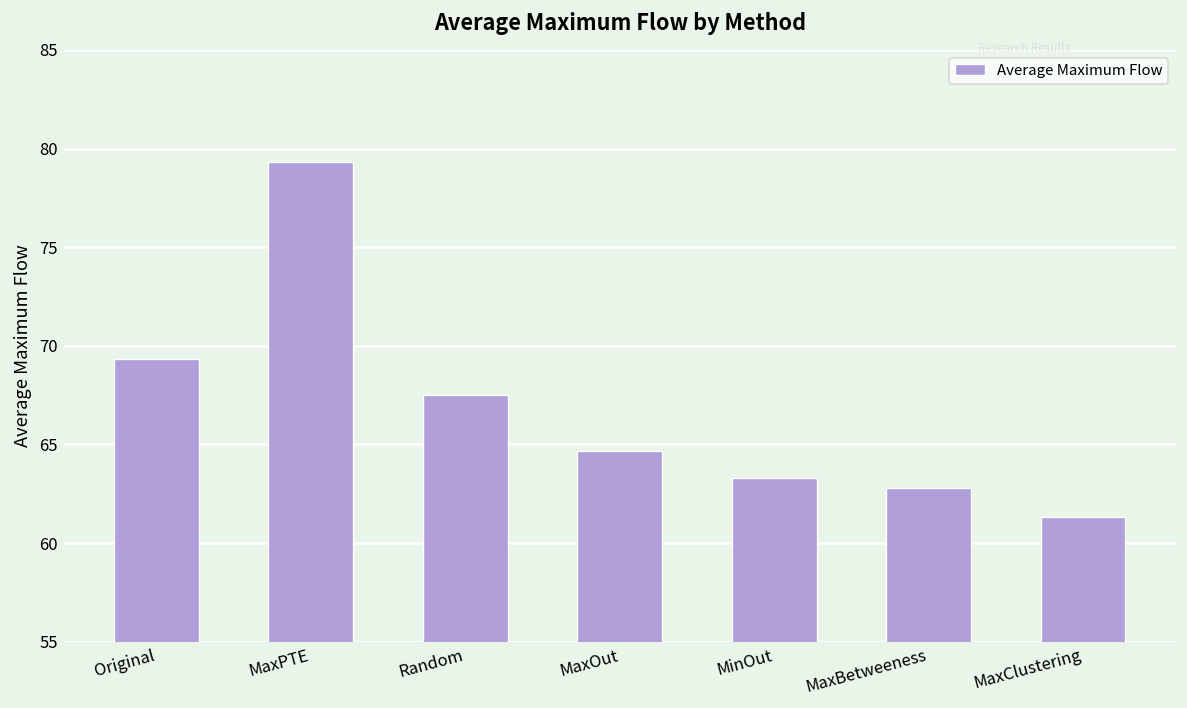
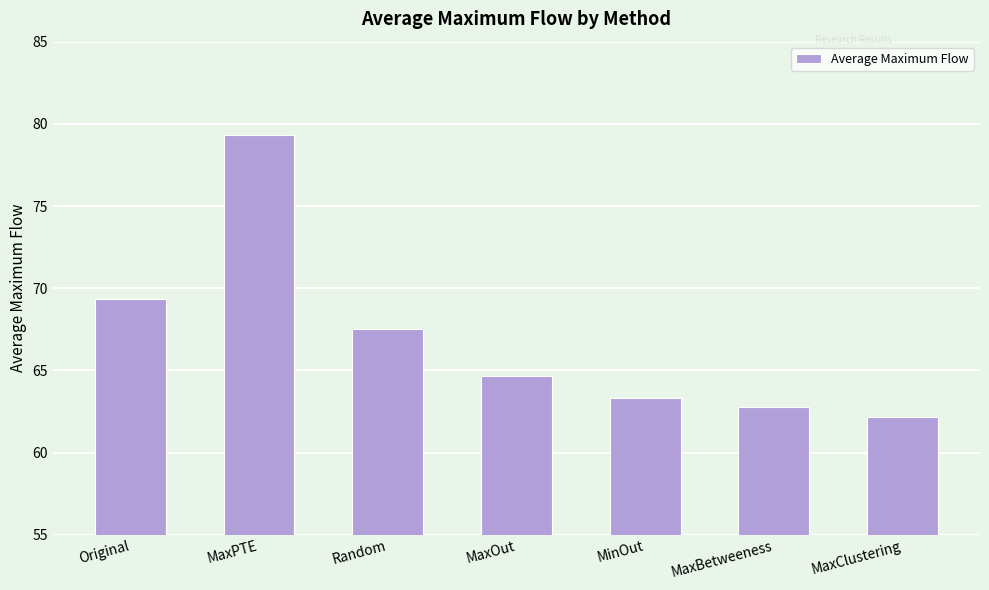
  {
    "Original": 69.3,
    "MaxPTE": 79.3,
    "Random": 67.5,
    "MaxOut": 64.7,
    "MinOut": 63.3,
    "MaxBetweeness": 62.8,
-   "MaxClustering": 61.3
+   "MaxClustering": 62.2
  }
